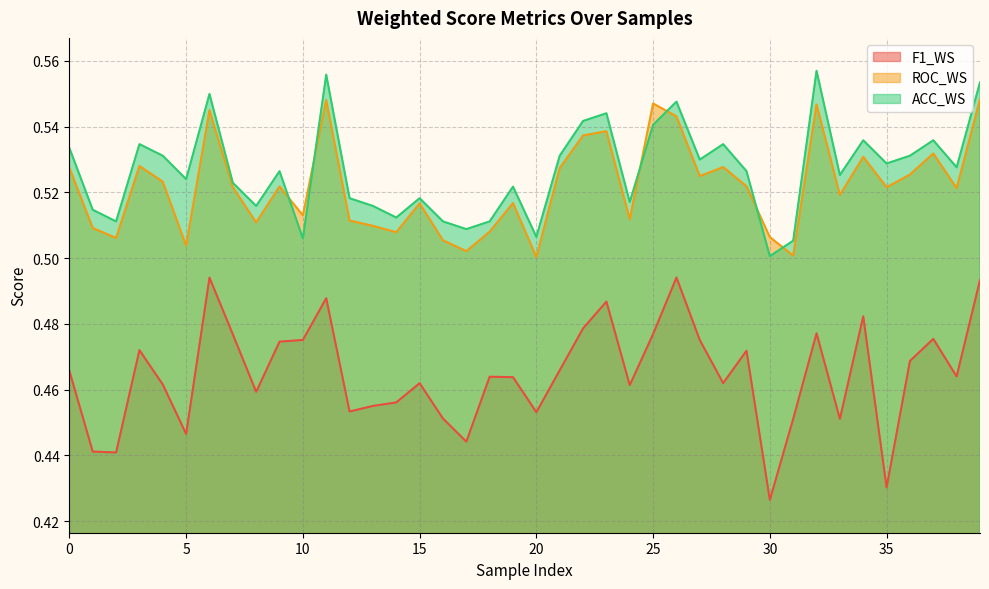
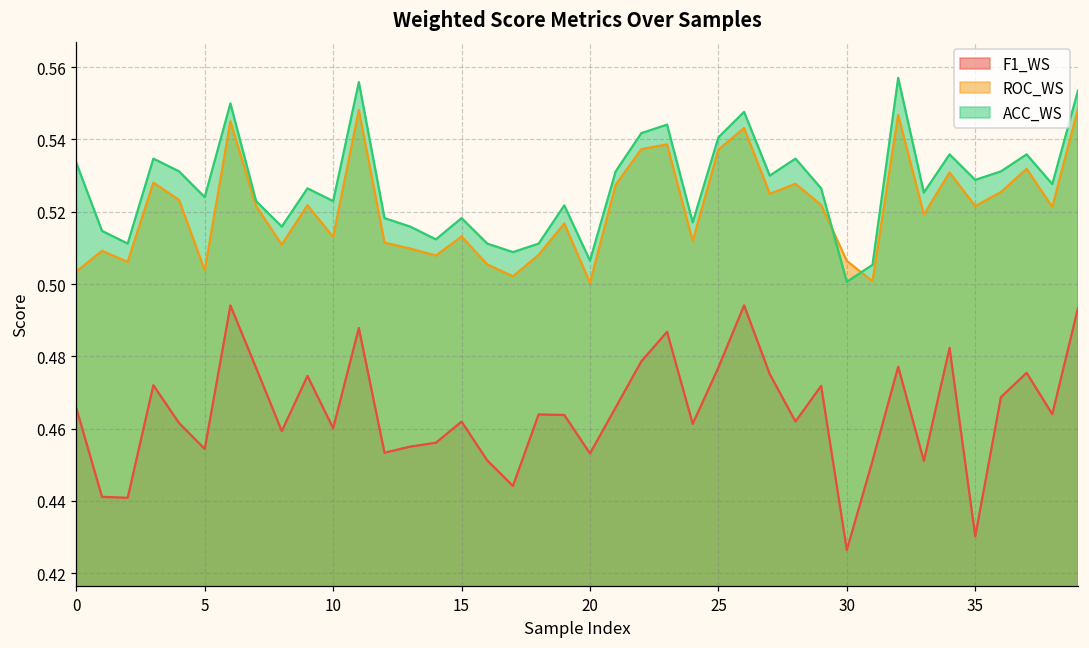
  {
    "F1_WS": {
      "0": 0.466,
-     "5": 0.446,
-     "10": 0.475,
+     "5": 0.454,
+     "10": 0.460,
      "15": 0.462,
      "20": 0.453,
      "25": 0.477,
      "30": 0.426,
      "35": 0.430
    },
    "ROC_WS": {
-     "0": 0.527,
+     "0": 0.503,
      "5": 0.504,
      "10": 0.513,
-     "15": 0.517,
+     "15": 0.513,
      "20": 0.500,
-     "25": 0.547,
+     "25": 0.537,
      "30": 0.506,
      "35": 0.522
    },
    "ACC_WS": {
      "0": 0.533,
      "5": 0.524,
-     "10": 0.506,
+     "10": 0.523,
      "15": 0.518,
      "20": 0.506,
      "25": 0.541,
      "30": 0.501,
      "35": 0.529
    }
  }
